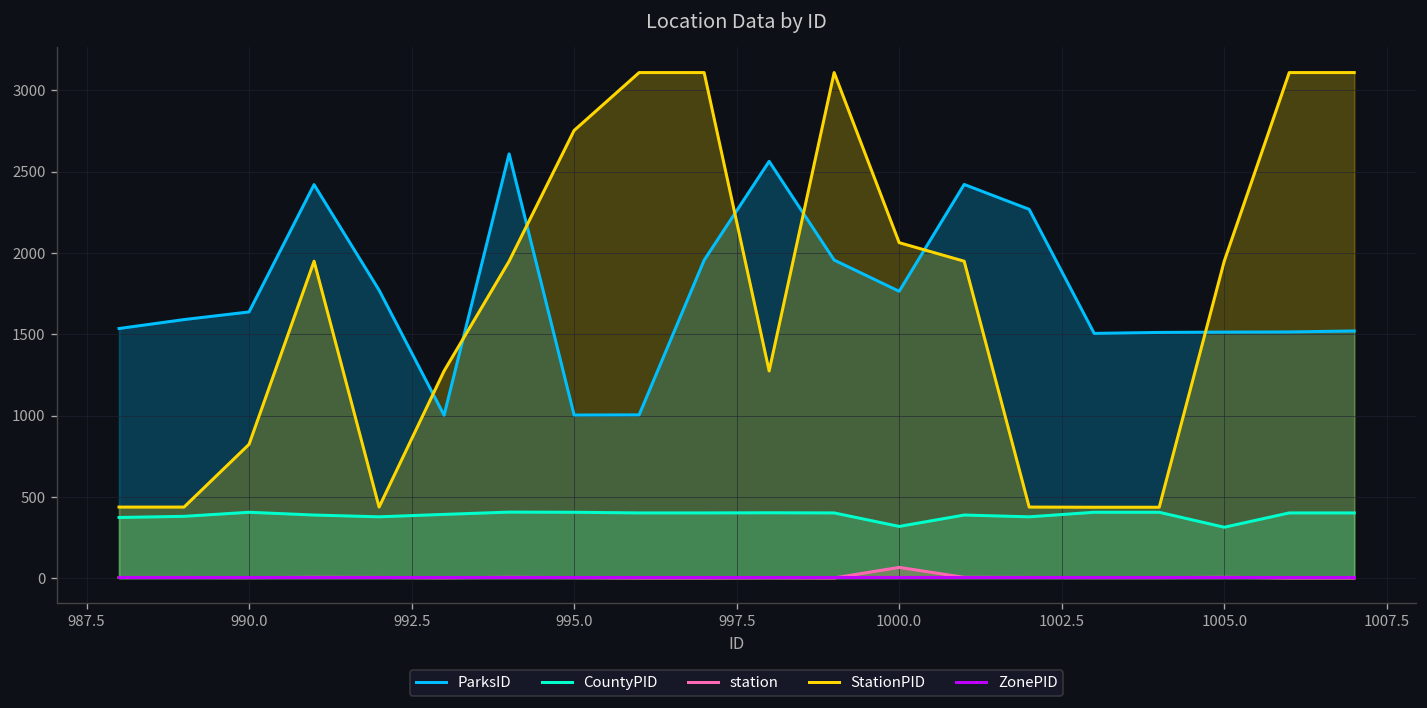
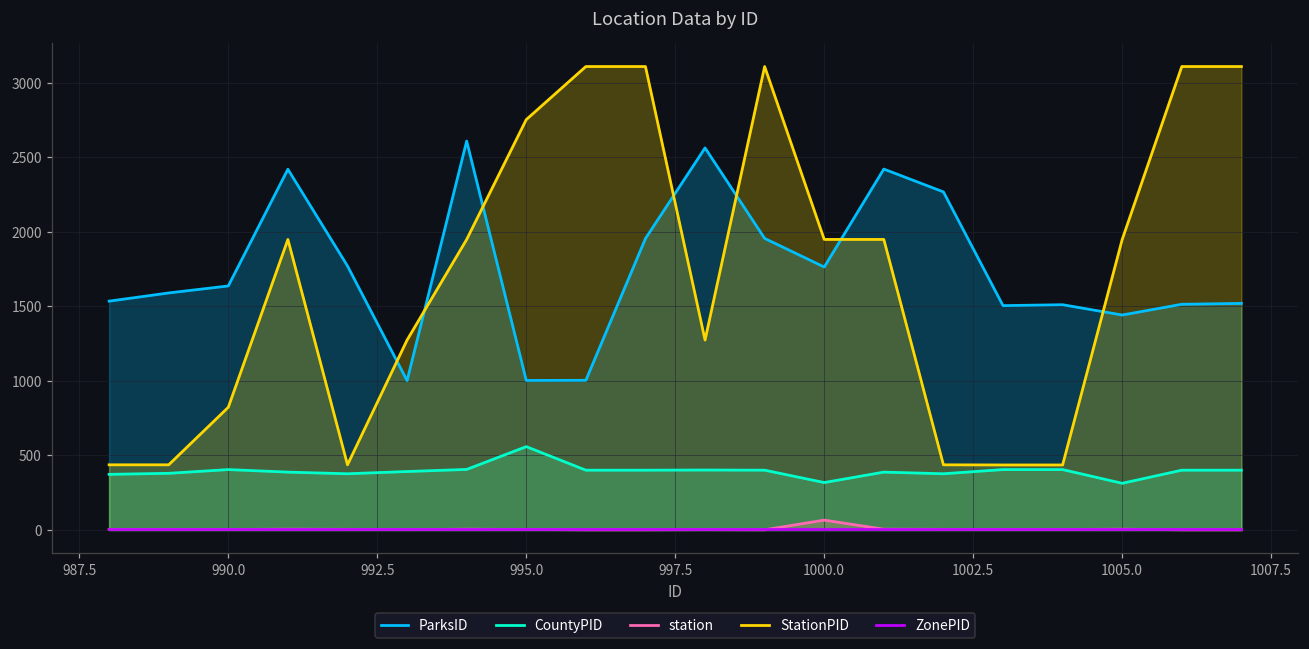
  {
    "ParksID": {
      "990.0": 1640,
      "995.0": 1000,
      "1000.0": 1760,
-     "1005.0": 1510
+     "1005.0": 1440
    },
    "CountyPID": {
      "990.0": 410,
-     "995.0": 410,
+     "995.0": 560,
      "1000.0": 320,
      "1005.0": 310
    },
    "station": {
      "1000.0": 70
    },
    "StationPID": {
      "990.0": 820,
      "995.0": 2750,
-     "1000.0": 2060,
+     "1000.0": 1950,
      "1005.0": 1950
    },
    "ZonePID": {
      "1000.0": 10
    }
  }
